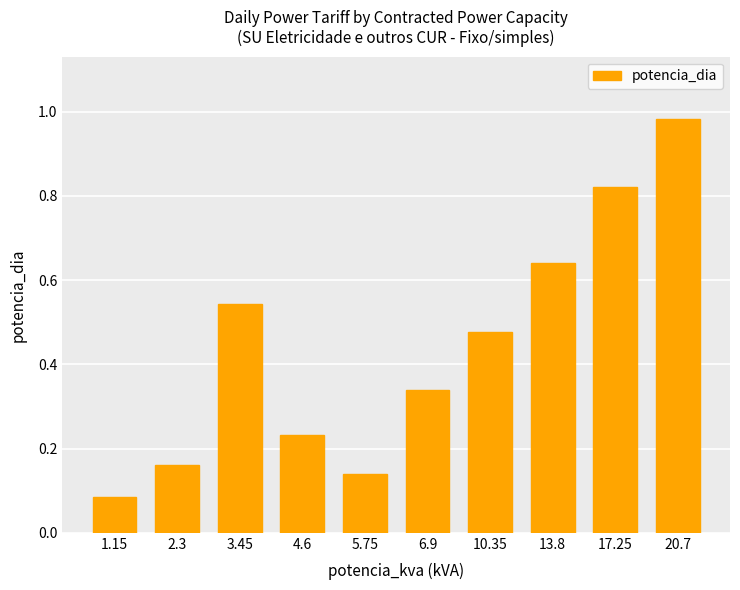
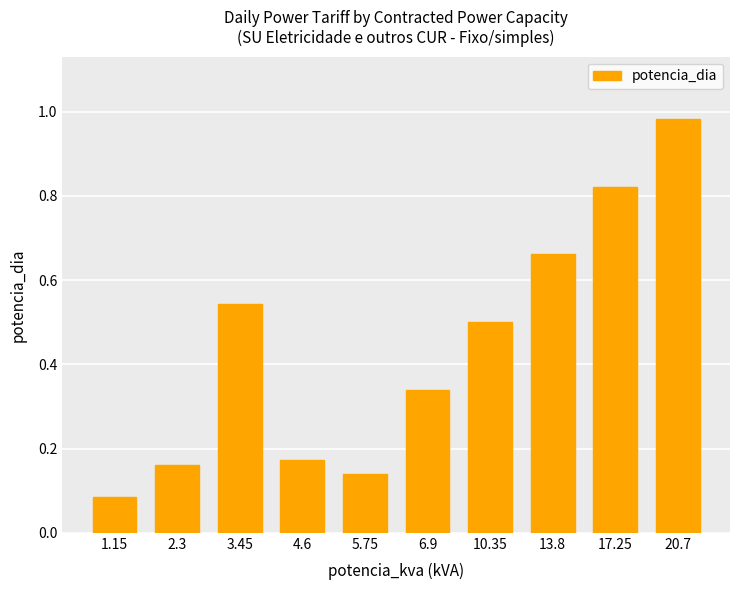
  {
    "1.15": 0.09,
    "2.3": 0.16,
    "3.45": 0.54,
-   "4.6": 0.23,
+   "4.6": 0.17,
    "5.75": 0.14,
    "6.9": 0.34,
-   "10.35": 0.48,
-   "13.8": 0.64,
+   "10.35": 0.50,
+   "13.8": 0.66,
    "17.25": 0.82,
    "20.7": 0.98
  }
